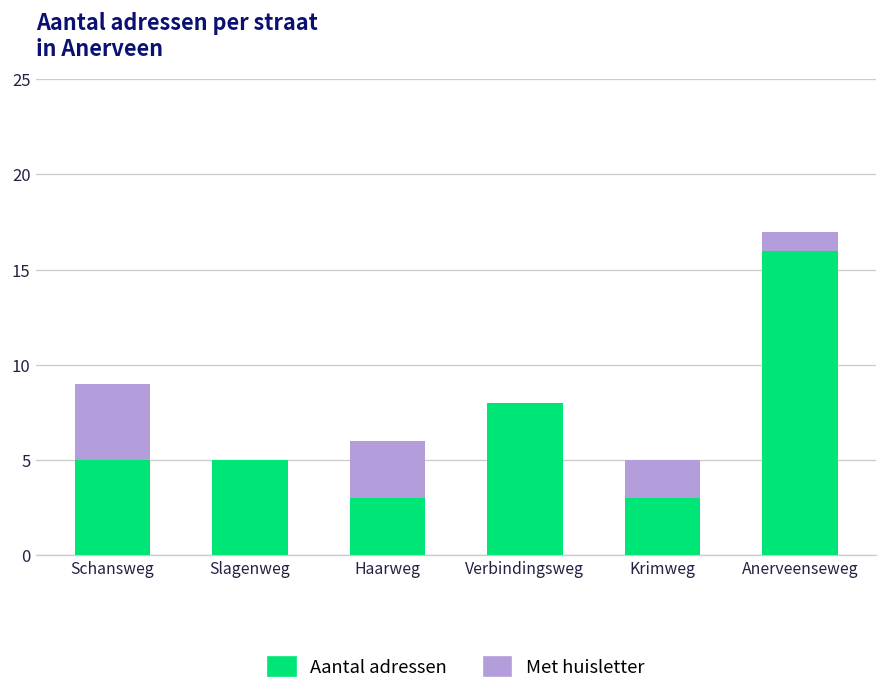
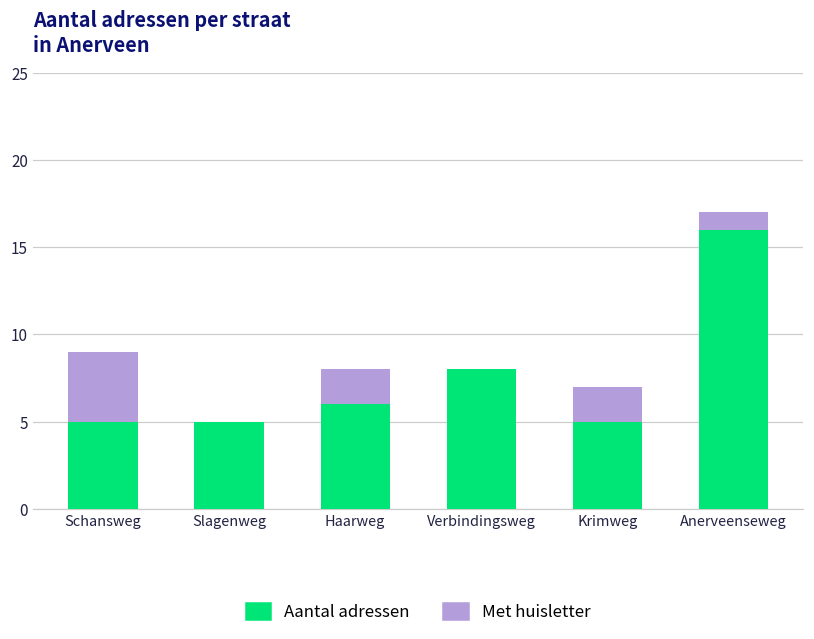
  {
    "Aantal adressen": {
      "Schansweg": 5,
      "Slagenweg": 5,
-     "Haarweg": 3,
+     "Haarweg": 6,
      "Verbindingsweg": 8,
-     "Krimweg": 3,
+     "Krimweg": 5,
      "Anerveenseweg": 16
    },
    "Met huisletter": {
      "Schansweg": 4,
      "Slagenweg": 0,
-     "Haarweg": 3,
+     "Haarweg": 2,
      "Verbindingsweg": 0,
      "Krimweg": 2,
      "Anerveenseweg": 1
    }
  }
